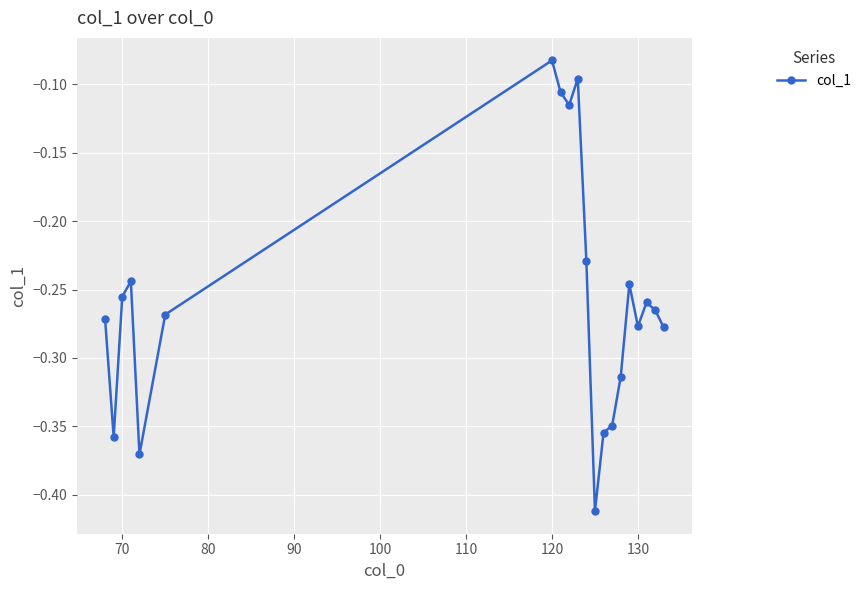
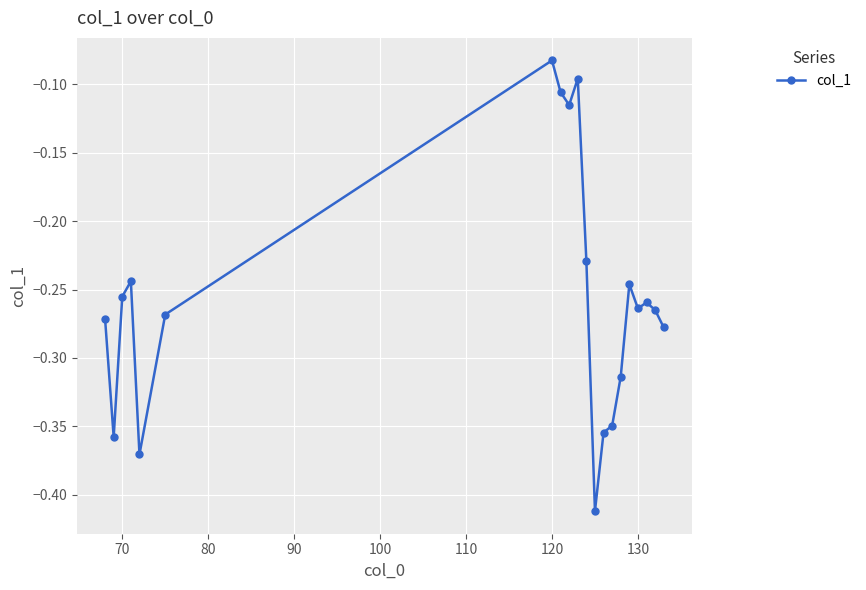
  {
    "70": -0.255,
    "120": -0.083,
-   "130": -0.277
+   "130": -0.264
  }
